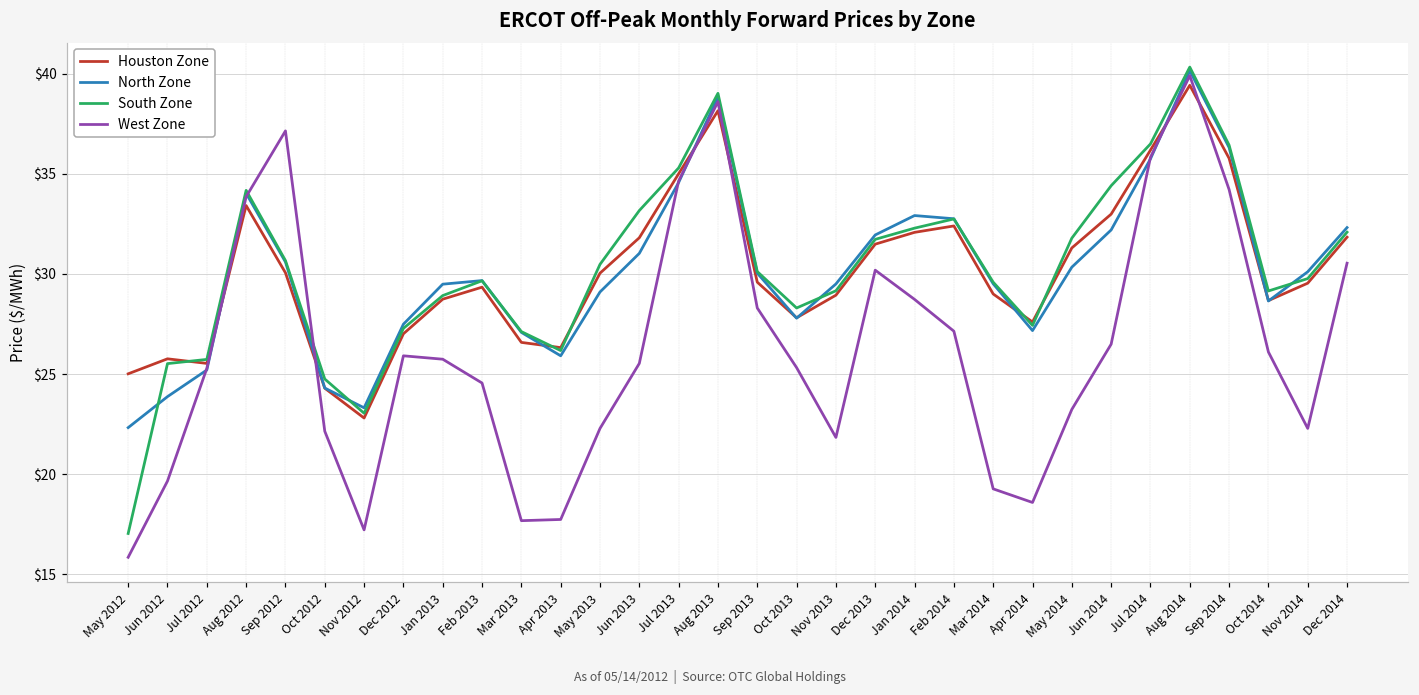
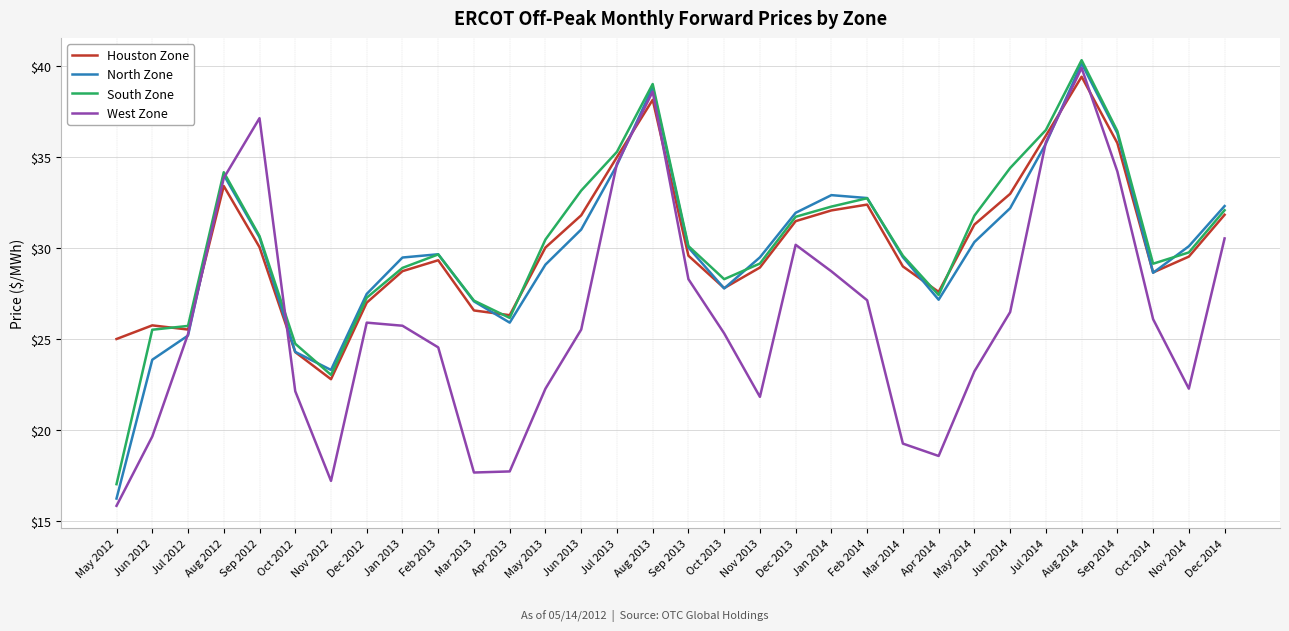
  {
    "Houston Zone": {
      "May 2012": "$25.0",
      "Jun 2012": "$25.8",
      "Jul 2012": "$25.5",
      "Aug 2012": "$33.4",
      "Sep 2012": "$30.1",
      "Nov 2012": "$22.8",
      "Dec 2012": "$27.0",
      "Jan 2013": "$28.7",
      "Feb 2013": "$29.3",
      "Mar 2013": "$26.6",
      "Apr 2013": "$26.3",
      "May 2013": "$30.0",
      "Jun 2013": "$31.8",
      "Jul 2013": "$35.0",
      "Aug 2013": "$38.2",
      "Sep 2013": "$29.6",
      "Nov 2013": "$28.9",
      "Dec 2013": "$31.5",
      "Jan 2014": "$32.1",
      "Feb 2014": "$32.4",
      "Mar 2014": "$29.0",
      "Apr 2014": "$27.6",
      "May 2014": "$31.3",
      "Jun 2014": "$33.0",
      "Jul 2014": "$36.2",
      "Aug 2014": "$39.4",
      "Sep 2014": "$35.8",
      "Nov 2014": "$29.5",
      "Dec 2014": "$31.8"
    },
    "North Zone": {
-     "May 2012": "$22.3",
+     "May 2012": "$16.2",
      "Jun 2012": "$23.9",
      "Aug 2012": "$34.0",
      "Nov 2012": "$23.3",
      "Dec 2012": "$27.5",
      "Jan 2013": "$29.5",
      "Apr 2013": "$25.9",
      "May 2013": "$29.1",
      "Jun 2013": "$31.0",
      "Aug 2013": "$38.9",
      "Nov 2013": "$29.5",
      "Dec 2013": "$31.9",
      "Jan 2014": "$32.9",
      "Apr 2014": "$27.2",
      "May 2014": "$30.3",
      "Jun 2014": "$32.2",
      "Aug 2014": "$40.2",
      "Nov 2014": "$30.1",
      "Dec 2014": "$32.3"
    },
    "South Zone": {
      "May 2012": "$17.0",
      "Jun 2012": "$25.5",
      "Jul 2012": "$25.7",
      "Aug 2012": "$34.2",
      "Oct 2012": "$24.7",
      "Nov 2012": "$23.0",
      "Dec 2012": "$27.3",
      "Jan 2013": "$28.9",
      "Apr 2013": "$26.2",
      "May 2013": "$30.5",
      "Jun 2013": "$33.2",
      "Jul 2013": "$35.3",
      "Aug 2013": "$39.0",
      "Oct 2013": "$28.3",
      "Nov 2013": "$29.2",
      "Dec 2013": "$31.7",
      "Jan 2014": "$32.3",
      "Apr 2014": "$27.4",
      "May 2014": "$31.8",
      "Jun 2014": "$34.4",
      "Jul 2014": "$36.5",
      "Aug 2014": "$40.3",
      "Oct 2014": "$29.1",
      "Nov 2014": "$29.8",
      "Dec 2014": "$32.1"
    },
    "West Zone": {
      "May 2012": "$15.8",
      "Jun 2012": "$19.6",
      "Aug 2012": "$33.9",
      "Sep 2012": "$37.1",
      "Oct 2012": "$22.1",
      "Nov 2012": "$17.2",
      "Dec 2012": "$25.9",
      "Jan 2013": "$25.7",
      "Feb 2013": "$24.5",
      "Mar 2013": "$17.7",
      "Apr 2013": "$17.7",
      "May 2013": "$22.3",
      "Jun 2013": "$25.5",
      "Aug 2013": "$38.6",
      "Sep 2013": "$28.3",
      "Oct 2013": "$25.3",
      "Nov 2013": "$21.8",
      "Dec 2013": "$30.2",
      "Jan 2014": "$28.7",
      "Feb 2014": "$27.1",
      "Mar 2014": "$19.3",
      "Apr 2014": "$18.6",
      "May 2014": "$23.2",
      "Jun 2014": "$26.5",
      "Aug 2014": "$39.9",
      "Sep 2014": "$34.2",
      "Oct 2014": "$26.1",
      "Nov 2014": "$22.3",
      "Dec 2014": "$30.5"
    }
  }
